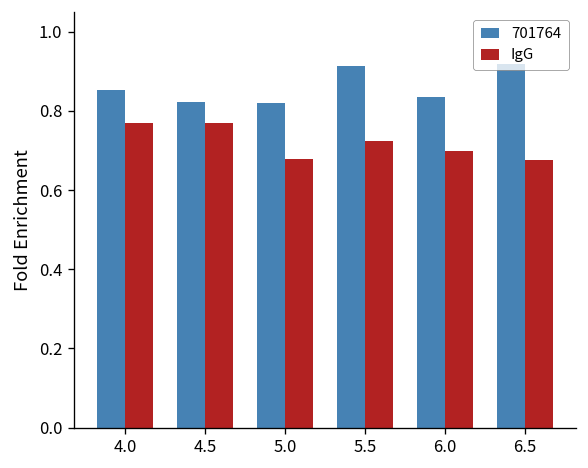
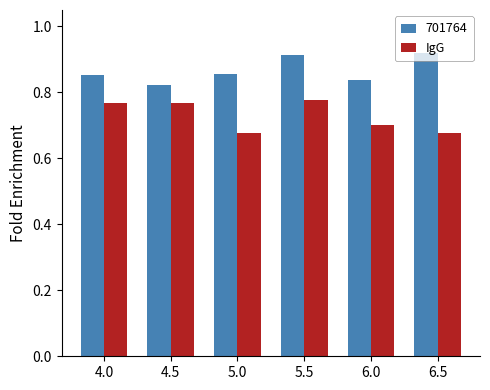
  {
    "701764": {
      "4.0": 0.85,
      "4.5": 0.82,
-     "5.0": 0.82,
+     "5.0": 0.86,
      "5.5": 0.91,
      "6.0": 0.84
    },
    "IgG": {
      "4.0": 0.77,
      "4.5": 0.77,
      "5.0": 0.68,
-     "5.5": 0.73,
+     "5.5": 0.78,
      "6.0": 0.70,
      "6.5": 0.68
    }
  }
